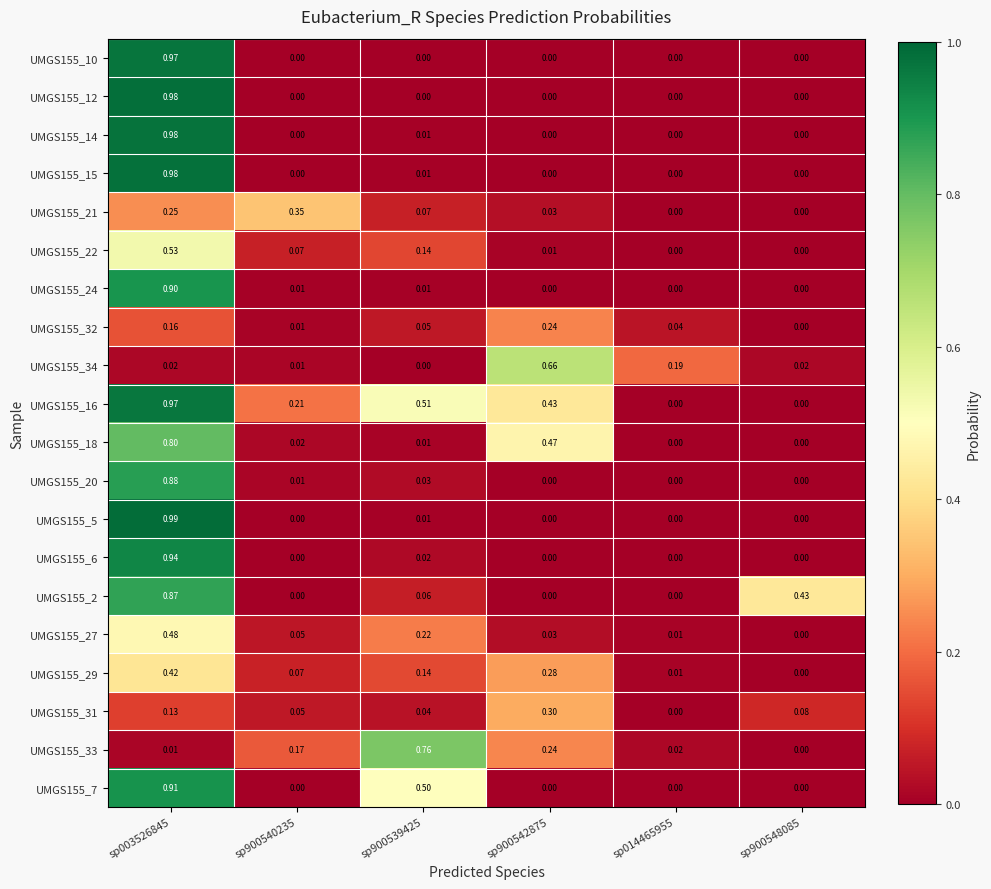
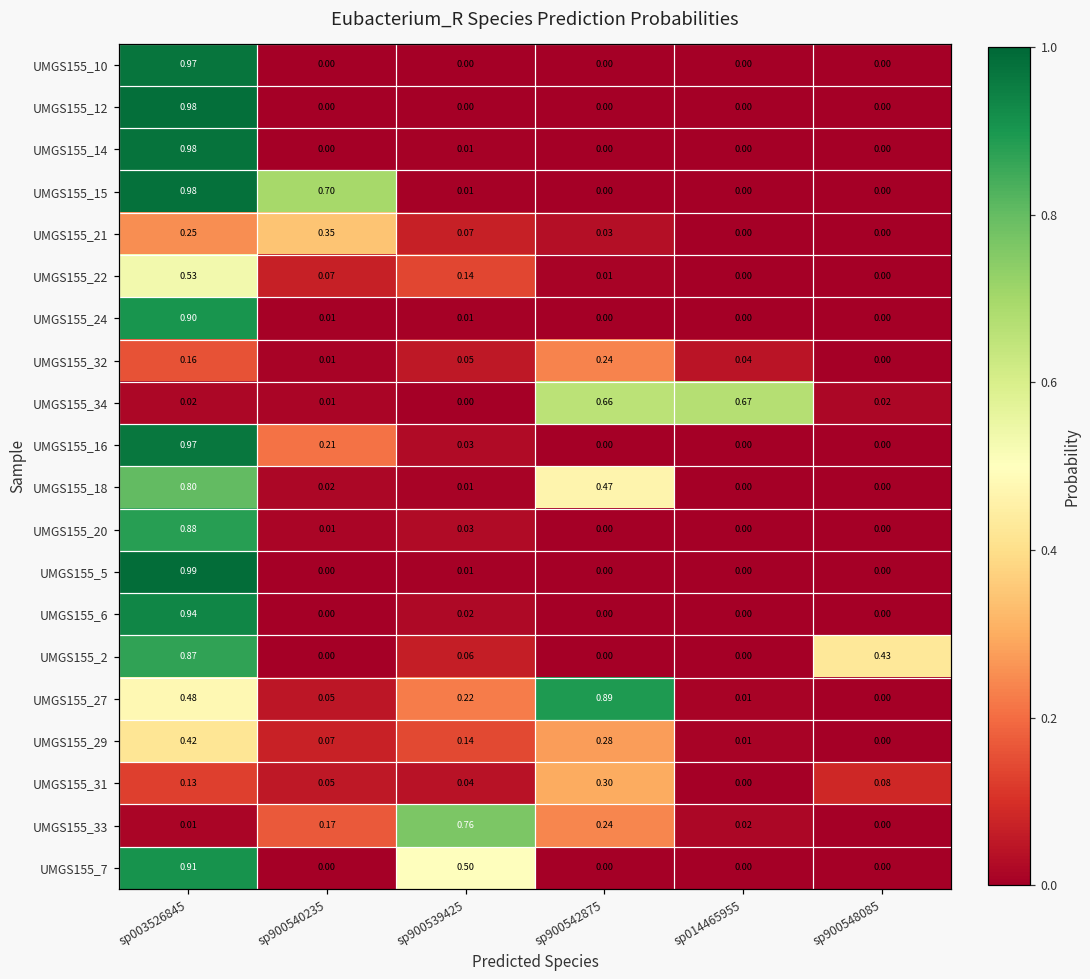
  {
    "UMGS155_10": {
      "sp003526845": 0.97,
      "sp900540235": 0.00,
      "sp900539425": 0.00,
      "sp900542875": 0.00,
      "sp014465955": 0.00,
      "sp900548085": 0.00
    },
    "UMGS155_12": {
      "sp003526845": 0.98,
      "sp900540235": 0.00,
      "sp900539425": 0.00,
      "sp900542875": 0.00,
      "sp014465955": 0.00,
      "sp900548085": 0.00
    },
    "UMGS155_14": {
      "sp003526845": 0.98,
      "sp900540235": 0.00,
      "sp900539425": 0.01,
      "sp900542875": 0.00,
      "sp014465955": 0.00,
      "sp900548085": 0.00
    },
    "UMGS155_15": {
      "sp003526845": 0.98,
-     "sp900540235": 0.00,
+     "sp900540235": 0.70,
      "sp900539425": 0.01,
      "sp900542875": 0.00,
      "sp014465955": 0.00,
      "sp900548085": 0.00
    },
    "UMGS155_21": {
      "sp003526845": 0.25,
      "sp900540235": 0.35,
      "sp900539425": 0.07,
      "sp900542875": 0.03,
      "sp014465955": 0.00,
      "sp900548085": 0.00
    },
    "UMGS155_22": {
      "sp003526845": 0.53,
      "sp900540235": 0.07,
      "sp900539425": 0.14,
      "sp900542875": 0.01,
      "sp014465955": 0.00,
      "sp900548085": 0.00
    },
    "UMGS155_24": {
      "sp003526845": 0.90,
      "sp900540235": 0.01,
      "sp900539425": 0.01,
      "sp900542875": 0.00,
      "sp014465955": 0.00,
      "sp900548085": 0.00
    },
    "UMGS155_32": {
      "sp003526845": 0.16,
      "sp900540235": 0.01,
      "sp900539425": 0.05,
      "sp900542875": 0.24,
      "sp014465955": 0.04,
      "sp900548085": 0.00
    },
    "UMGS155_34": {
      "sp003526845": 0.02,
      "sp900540235": 0.01,
      "sp900539425": 0.00,
      "sp900542875": 0.66,
-     "sp014465955": 0.19,
+     "sp014465955": 0.67,
      "sp900548085": 0.02
    },
    "UMGS155_16": {
      "sp003526845": 0.97,
      "sp900540235": 0.21,
-     "sp900539425": 0.51,
-     "sp900542875": 0.43,
+     "sp900539425": 0.03,
+     "sp900542875": 0.00,
      "sp014465955": 0.00,
      "sp900548085": 0.00
    },
    "UMGS155_18": {
      "sp003526845": 0.80,
      "sp900540235": 0.02,
      "sp900539425": 0.01,
      "sp900542875": 0.47,
      "sp014465955": 0.00,
      "sp900548085": 0.00
    },
    "UMGS155_20": {
      "sp003526845": 0.88,
      "sp900540235": 0.01,
      "sp900539425": 0.03,
      "sp900542875": 0.00,
      "sp014465955": 0.00,
      "sp900548085": 0.00
    },
    "UMGS155_5": {
      "sp003526845": 0.99,
      "sp900540235": 0.00,
      "sp900539425": 0.01,
      "sp900542875": 0.00,
      "sp014465955": 0.00,
      "sp900548085": 0.00
    },
    "UMGS155_6": {
      "sp003526845": 0.94,
      "sp900540235": 0.00,
      "sp900539425": 0.02,
      "sp900542875": 0.00,
      "sp014465955": 0.00,
      "sp900548085": 0.00
    },
    "UMGS155_2": {
      "sp003526845": 0.87,
      "sp900540235": 0.00,
      "sp900539425": 0.06,
      "sp900542875": 0.00,
      "sp014465955": 0.00,
      "sp900548085": 0.43
    },
    "UMGS155_27": {
      "sp003526845": 0.48,
      "sp900540235": 0.05,
      "sp900539425": 0.22,
-     "sp900542875": 0.03,
+     "sp900542875": 0.89,
      "sp014465955": 0.01,
      "sp900548085": 0.00
    },
    "UMGS155_29": {
      "sp003526845": 0.42,
      "sp900540235": 0.07,
      "sp900539425": 0.14,
      "sp900542875": 0.28,
      "sp014465955": 0.01,
      "sp900548085": 0.00
    },
    "UMGS155_31": {
      "sp003526845": 0.13,
      "sp900540235": 0.05,
      "sp900539425": 0.04,
      "sp900542875": 0.30,
      "sp014465955": 0.00,
      "sp900548085": 0.08
    },
    "UMGS155_33": {
      "sp003526845": 0.01,
      "sp900540235": 0.17,
      "sp900539425": 0.76,
      "sp900542875": 0.24,
      "sp014465955": 0.02,
      "sp900548085": 0.00
    },
    "UMGS155_7": {
      "sp003526845": 0.91,
      "sp900540235": 0.00,
      "sp900539425": 0.50,
      "sp900542875": 0.00,
      "sp014465955": 0.00,
      "sp900548085": 0.00
    }
  }
